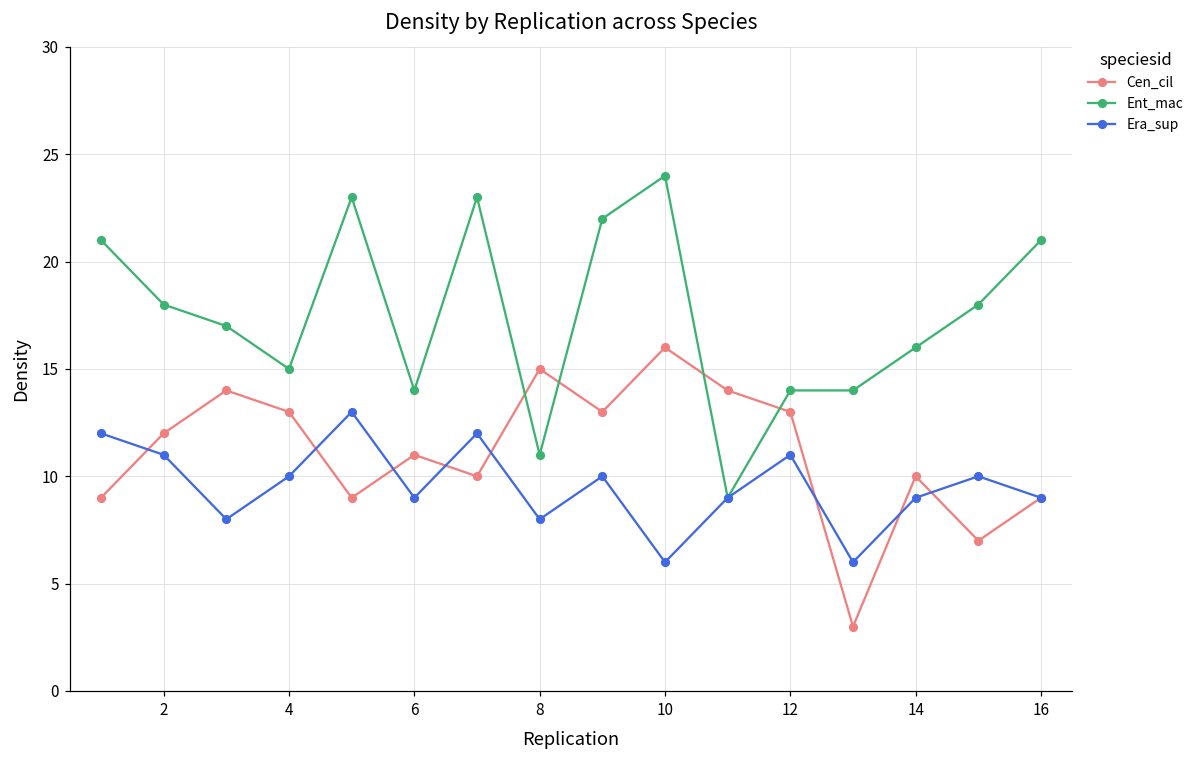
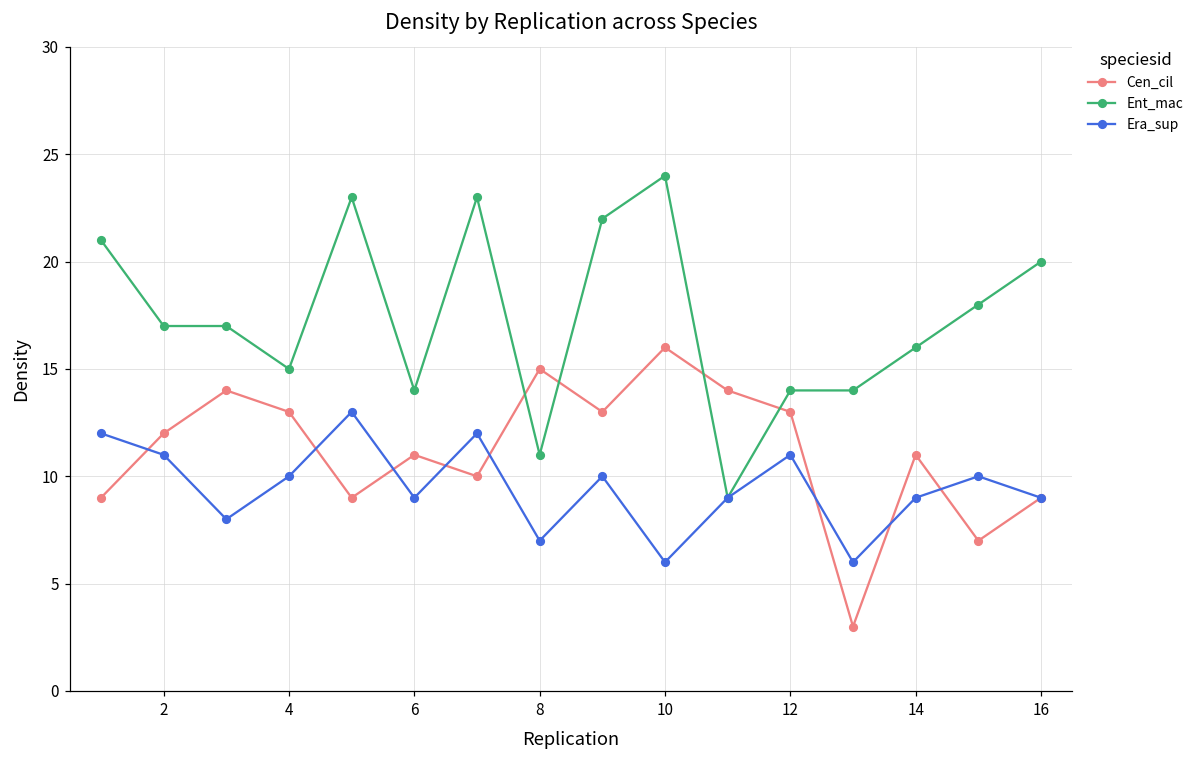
  {
    "Cen_cil": {
      "2": 12,
      "4": 13,
      "6": 11,
      "8": 15,
      "10": 16,
      "12": 13,
-     "14": 10
+     "14": 11
    },
    "Ent_mac": {
-     "2": 18,
+     "2": 17,
      "4": 15,
      "6": 14,
      "8": 11,
      "10": 24,
      "12": 14,
      "14": 16,
-     "16": 21
+     "16": 20
    },
    "Era_sup": {
      "2": 11,
      "4": 10,
      "6": 9,
-     "8": 8,
+     "8": 7,
      "10": 6,
      "12": 11,
      "14": 9
    }
  }
